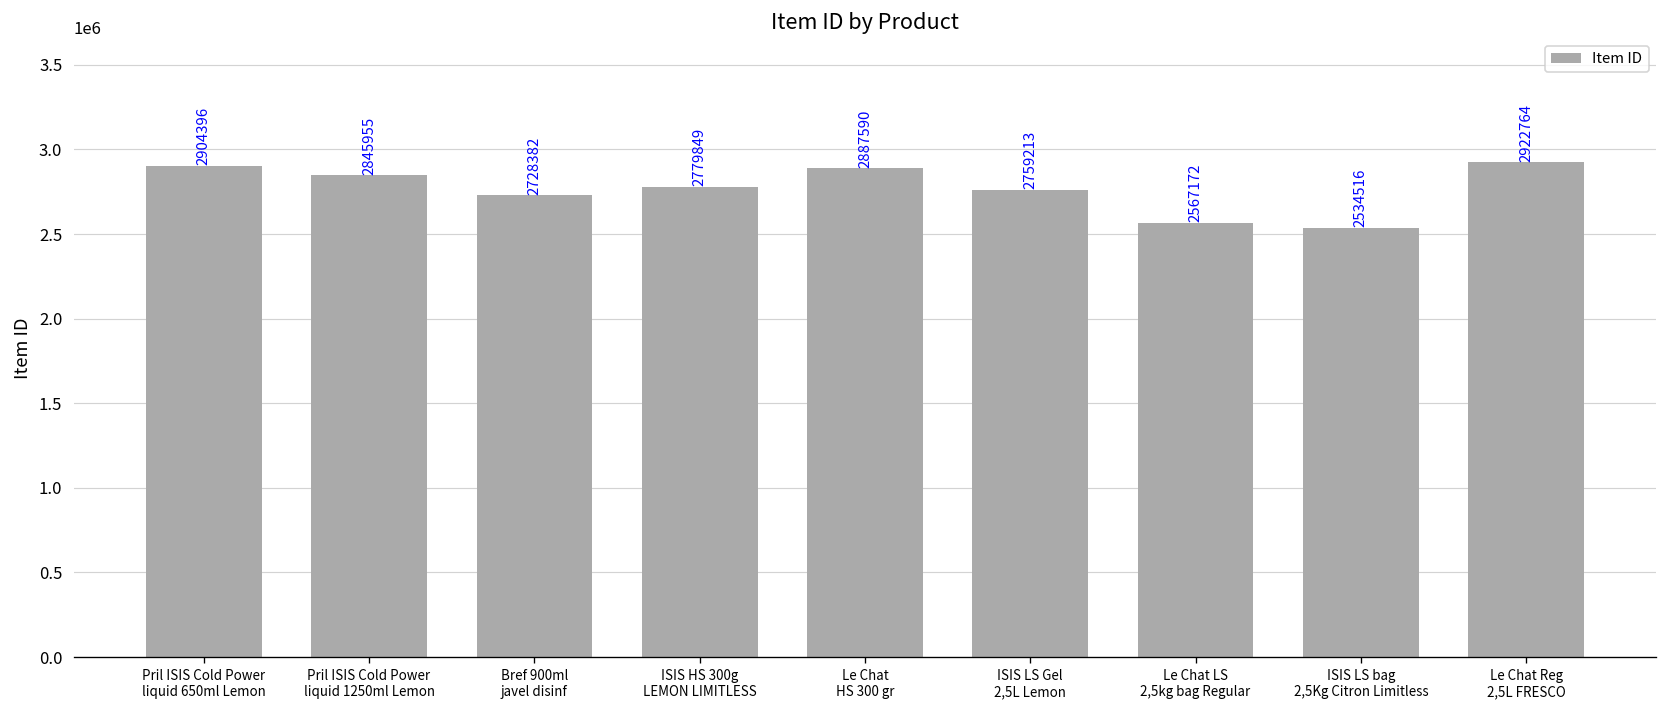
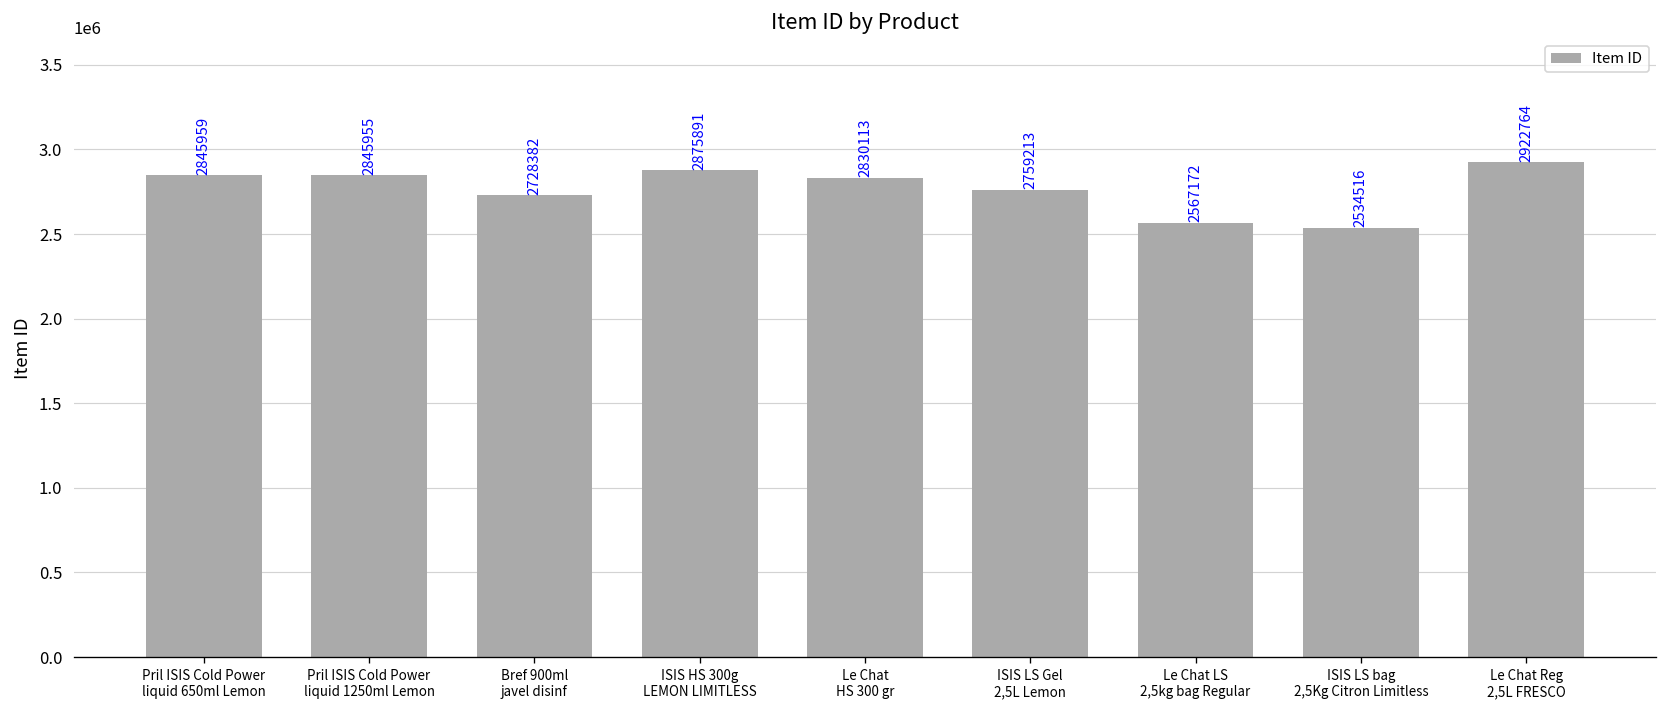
  {
-   "Pril ISIS Cold Power liquid 650ml Lemon": 2904396,
+   "Pril ISIS Cold Power liquid 650ml Lemon": 2845959,
    "Pril ISIS Cold Power liquid 1250ml Lemon": 2845955,
    "Bref 900ml javel disinf": 2728382,
-   "ISIS HS 300g LEMON LIMITLESS": 2779849,
-   "Le Chat HS 300 gr": 2887590,
+   "ISIS HS 300g LEMON LIMITLESS": 2875891,
+   "Le Chat HS 300 gr": 2830113,
    "ISIS LS Gel 2,5L Lemon": 2759213,
    "Le Chat LS 2,5kg bag Regular": 2567172,
    "ISIS LS bag 2,5Kg Citron Limitless": 2534516,
    "Le Chat Reg 2,5L FRESCO": 2922764
  }
